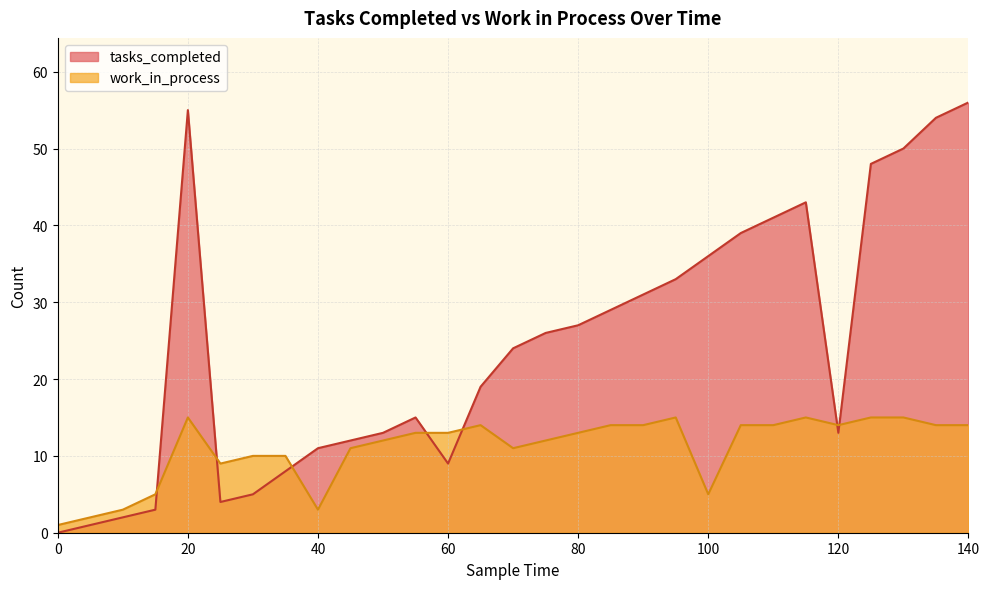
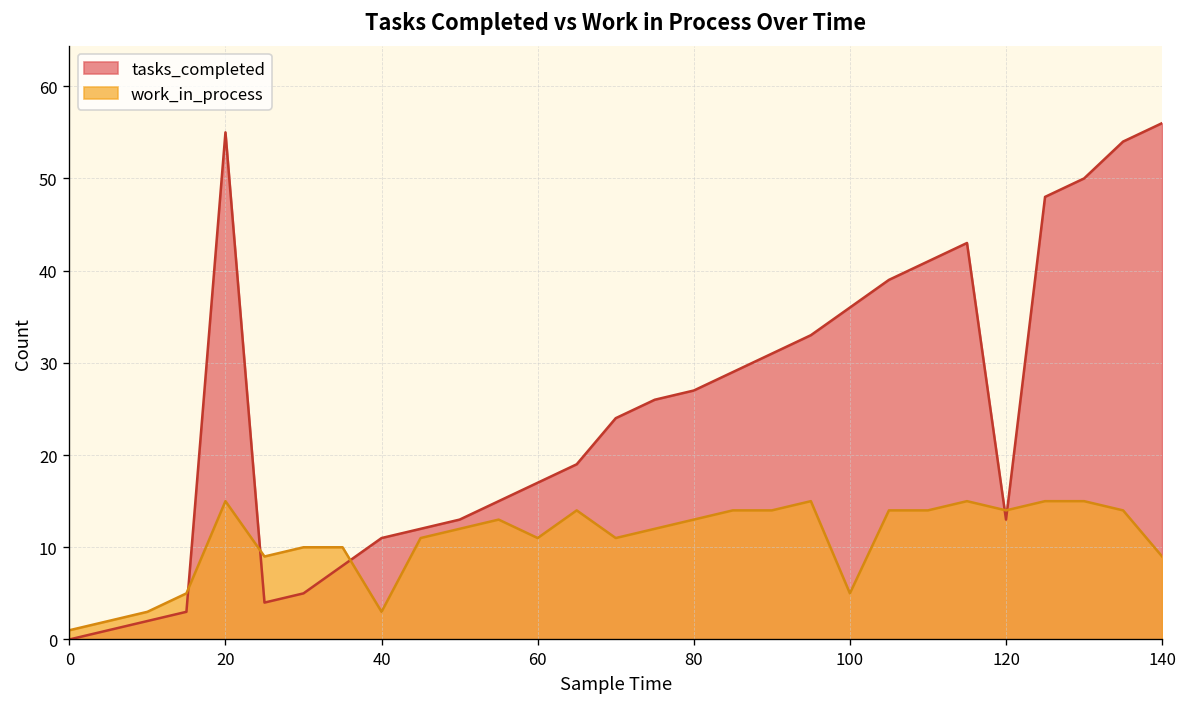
  {
    "tasks_completed": {
      "0": 0,
      "20": 55,
      "40": 11,
-     "60": 9,
+     "60": 17,
      "80": 27,
      "100": 36,
      "120": 13,
      "140": 56
    },
    "work_in_process": {
      "0": 1,
      "20": 15,
      "40": 3,
-     "60": 13,
+     "60": 11,
      "80": 13,
      "100": 5,
      "120": 14,
-     "140": 14
+     "140": 9
    }
  }
